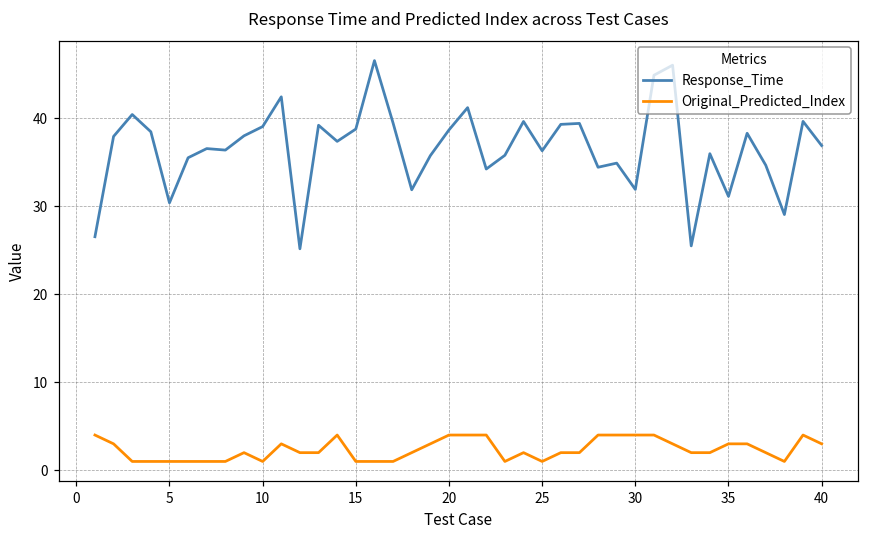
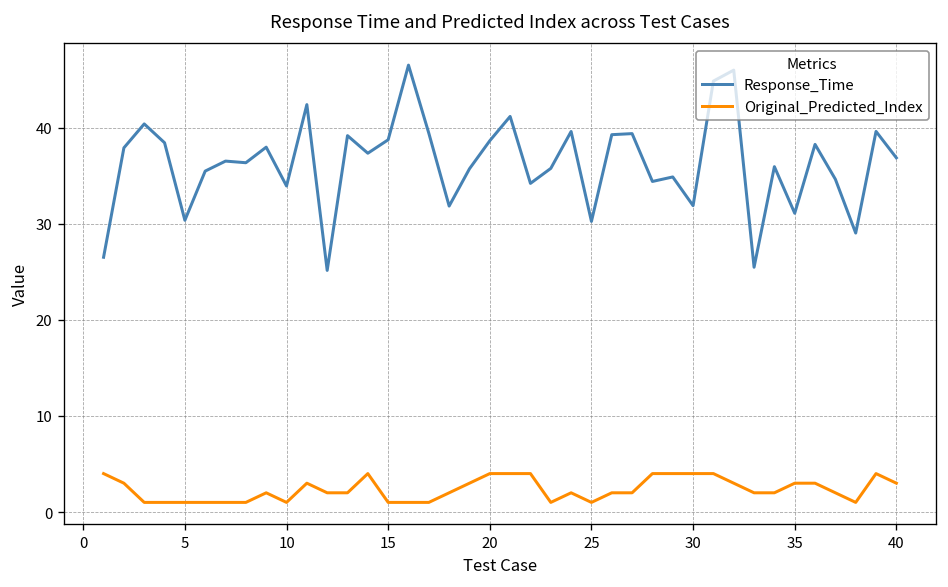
  {
    "Response_Time": {
      "5": 30,
-     "10": 39,
+     "10": 34,
      "15": 39,
      "20": 39,
-     "25": 36,
+     "25": 30,
      "30": 32,
      "35": 31,
      "40": 37
    },
    "Original_Predicted_Index": {
      "5": 1,
      "10": 1,
      "15": 1,
      "20": 4,
      "25": 1,
      "30": 4,
      "35": 3,
      "40": 3
    }
  }
